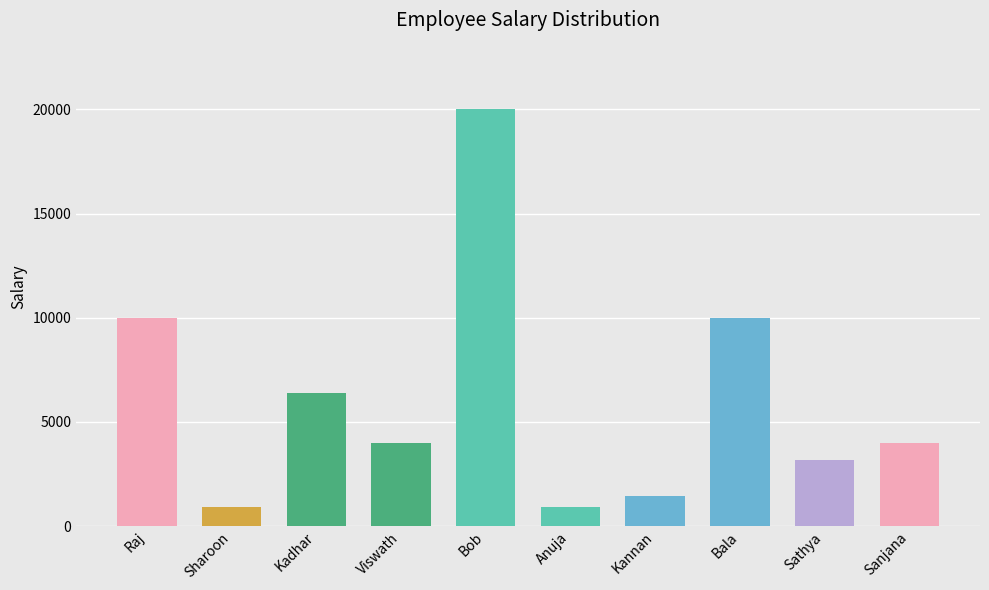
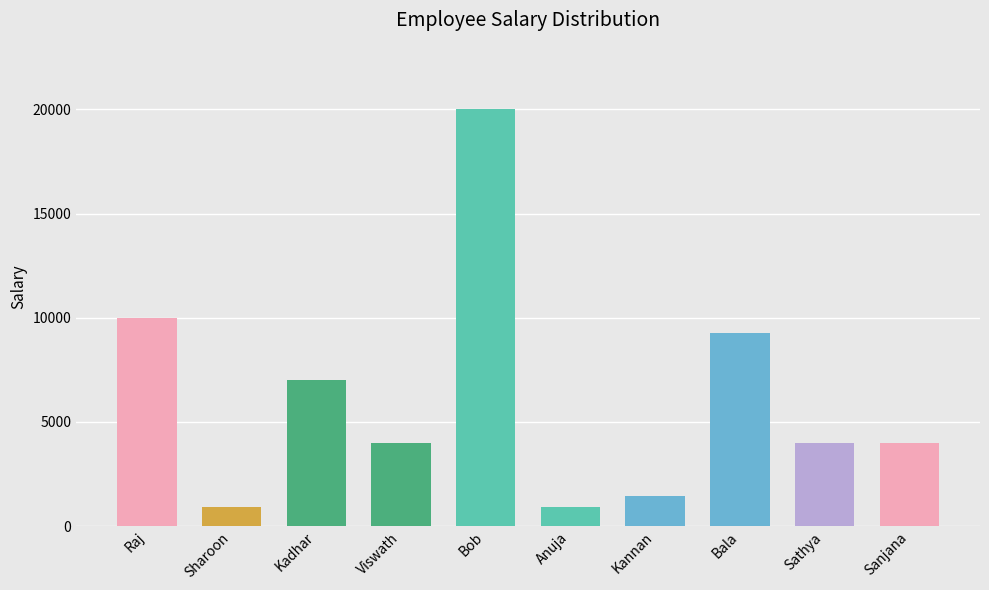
  {
    "Raj": 10000,
    "Sharoon": 900,
-   "Kadhar": 6400,
+   "Kadhar": 7000,
    "Viswath": 4000,
    "Bob": 20000,
    "Anuja": 900,
    "Kannan": 1500,
-   "Bala": 10000,
-   "Sathya": 3200,
+   "Bala": 9300,
+   "Sathya": 4000,
    "Sanjana": 4000
  }
